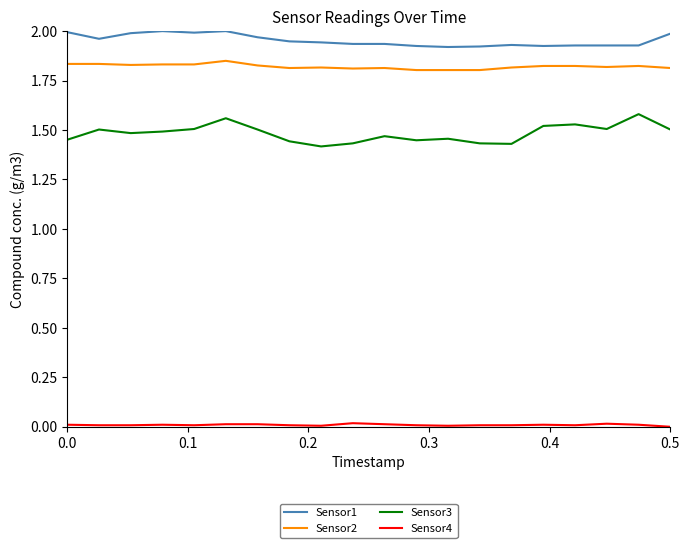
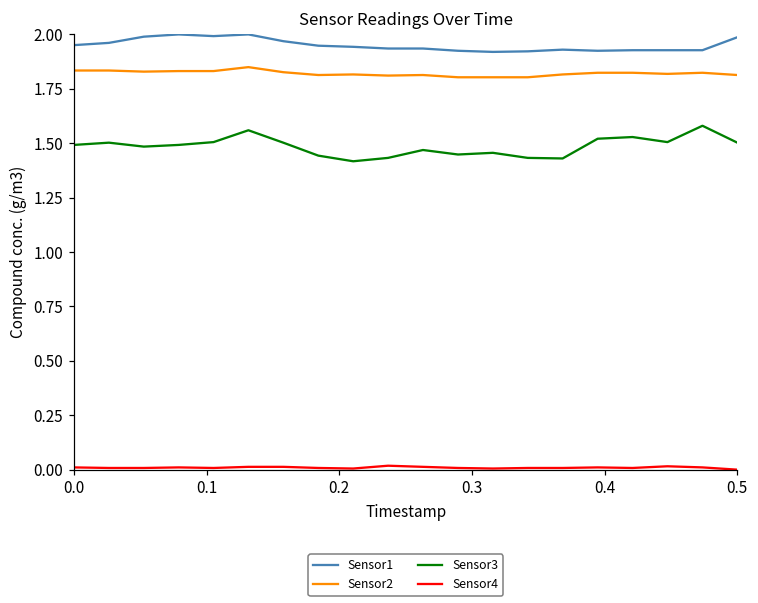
  {
    "Sensor1": {
-     "0.0": 1.99,
+     "0.0": 1.95,
      "0.5": 1.99
    },
    "Sensor2": {
      "0.0": 1.83,
      "0.5": 1.81
    },
    "Sensor3": {
-     "0.0": 1.45,
+     "0.0": 1.49,
      "0.5": 1.50
    },
    "Sensor4": {
      "0.0": 0.01,
      "0.5": 0.00
    }
  }
